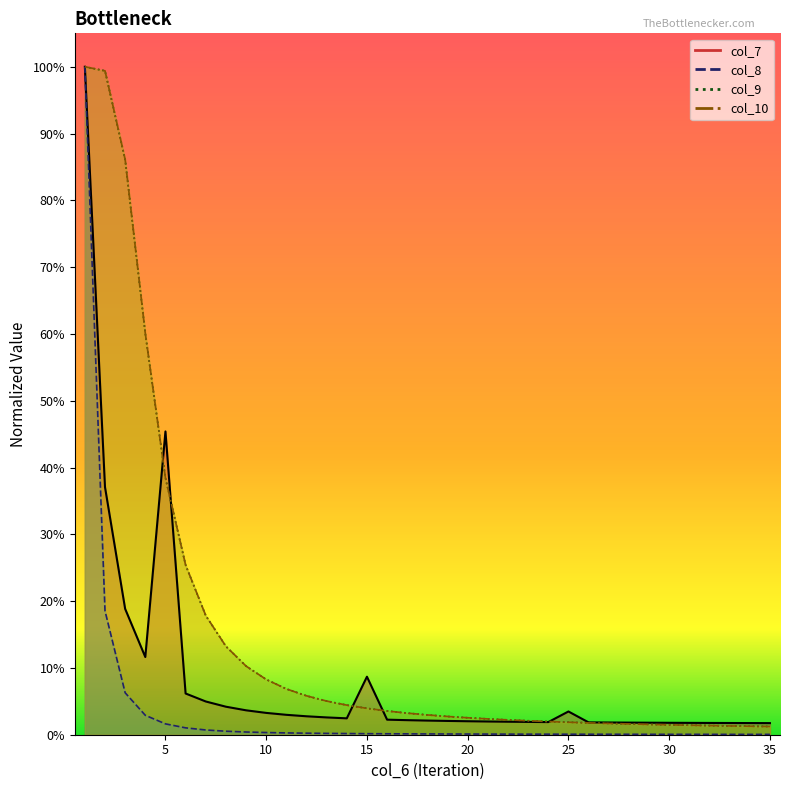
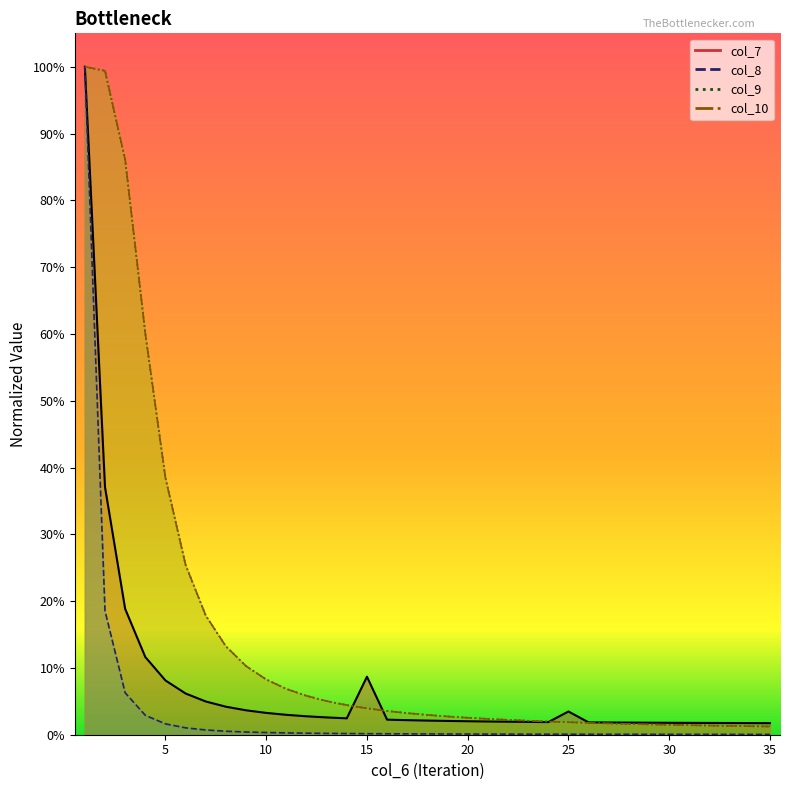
  {
    "col_7": {
-     "5": "45%",
+     "5": "8%",
      "10": "3%",
      "15": "9%",
      "20": "2%",
      "25": "3%",
      "35": "2%"
    }
  }
